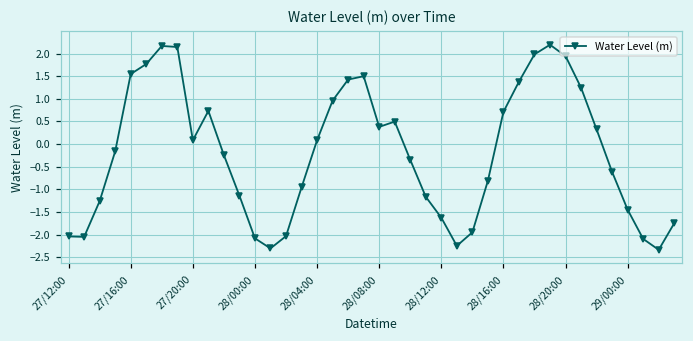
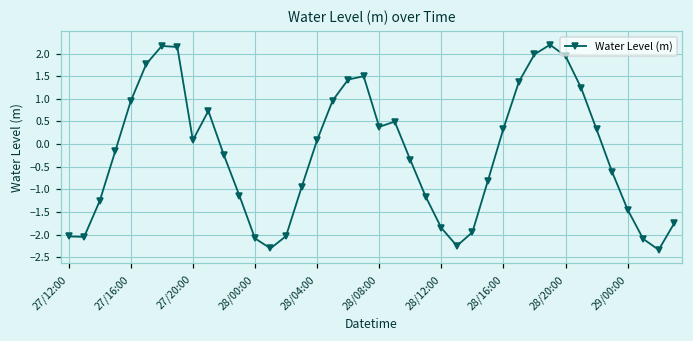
  {
    "27/12:00": -2.0,
-   "27/16:00": 1.5,
+   "27/16:00": 0.9,
    "27/20:00": 0.1,
    "28/00:00": -2.1,
    "28/04:00": 0.1,
    "28/08:00": 0.4,
-   "28/12:00": -1.6,
-   "28/16:00": 0.7,
+   "28/12:00": -1.9,
+   "28/16:00": 0.3,
    "29/00:00": -1.4
  }
